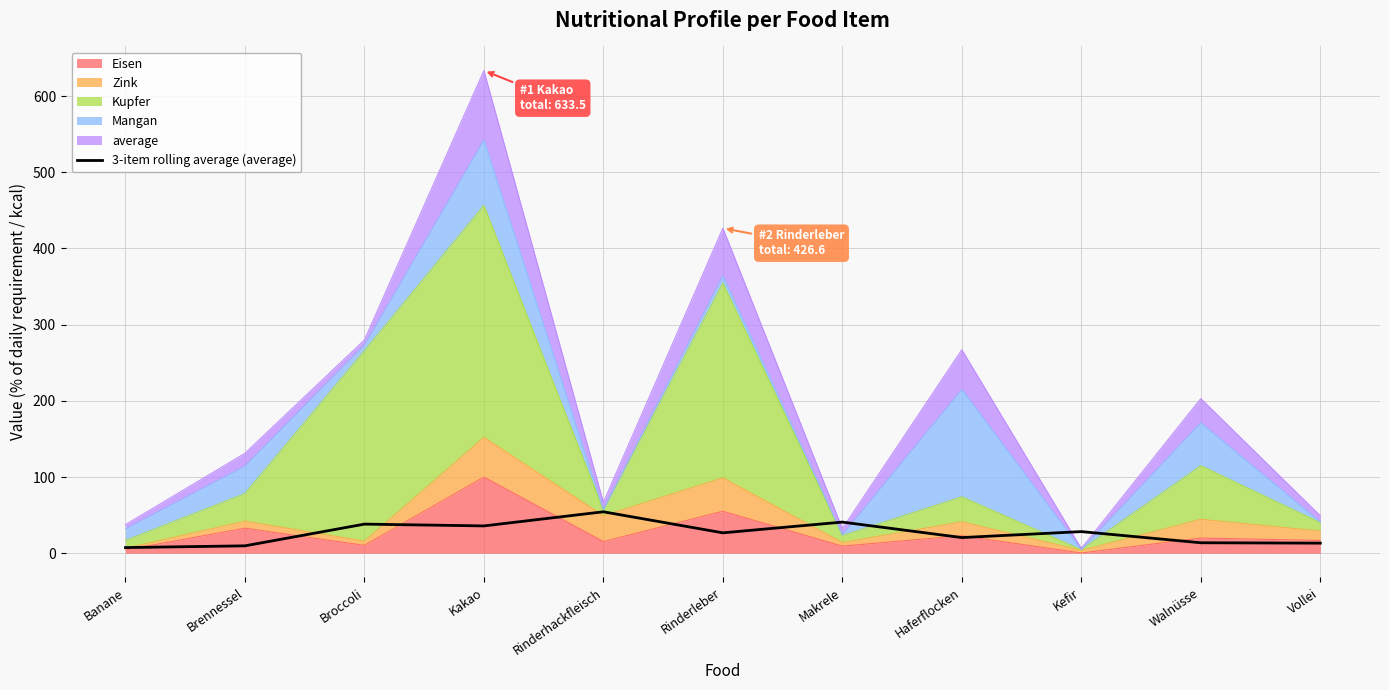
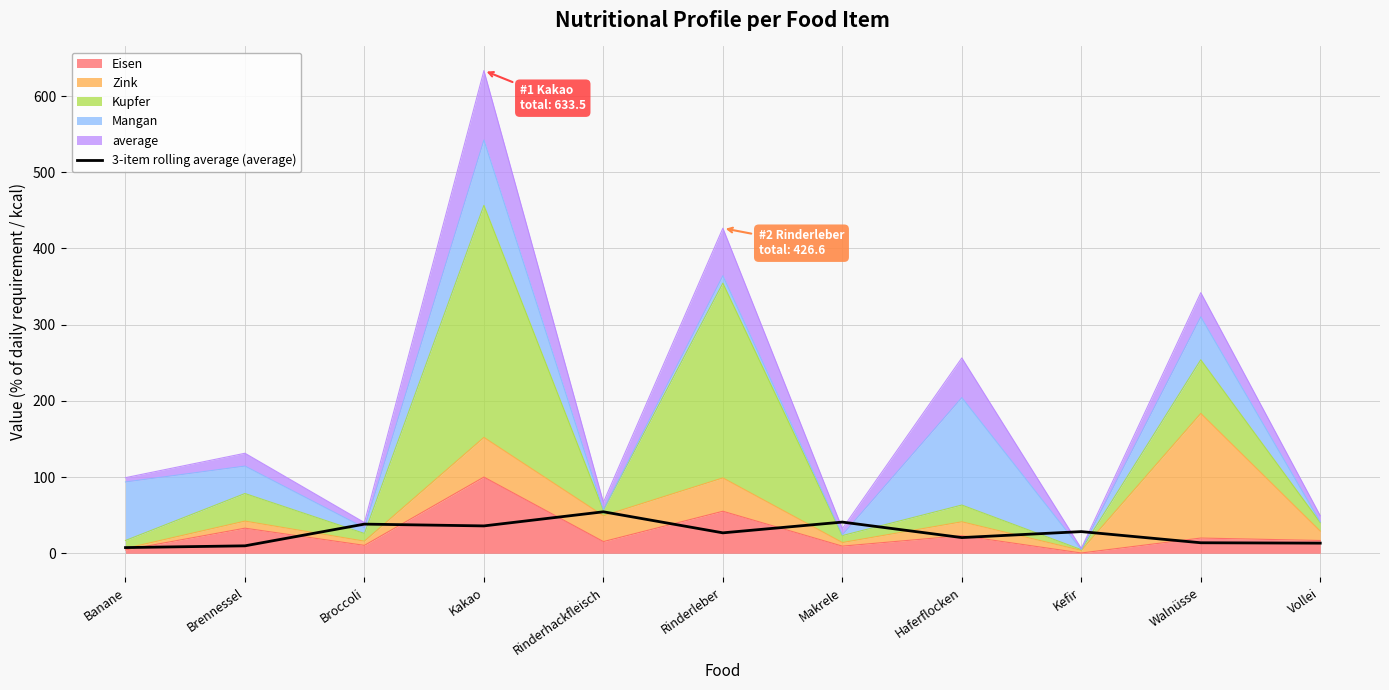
  {
    "Eisen": {
      "Brennessel": 30,
      "Broccoli": 10,
      "Kakao": 100,
      "Rinderhackfleisch": 20,
      "Rinderleber": 60,
      "Makrele": 10,
      "Kefir": 0,
      "Walnüsse": 20,
      "Vollei": 20
    },
    "Zink": {
      "Brennessel": 10,
      "Broccoli": 10,
      "Kakao": 50,
      "Rinderhackfleisch": 30,
      "Rinderleber": 40,
      "Makrele": 0,
      "Haferflocken": 20,
-     "Walnüsse": 20,
+     "Walnüsse": 160,
      "Vollei": 10
    },
    "Kupfer": {
      "Banane": 10,
      "Brennessel": 40,
-     "Broccoli": 250,
+     "Broccoli": 10,
      "Kakao": 300,
      "Rinderleber": 260,
-     "Haferflocken": 30,
+     "Haferflocken": 20,
      "Walnüsse": 70
    },
    "Mangan": {
-     "Banane": 20,
+     "Banane": 80,
      "Brennessel": 40,
      "Broccoli": 10,
      "Kakao": 90,
      "Rinderleber": 10,
      "Haferflocken": 140,
      "Walnüsse": 60
    },
    "average": {
      "Banane": 10,
      "Brennessel": 20,
      "Rinderhackfleisch": 10,
      "Makrele": 10,
      "Haferflocken": 50,
      "Walnüsse": 30,
      "Vollei": 10
    },
    "3-item rolling average (average)": {
      "Brennessel": 10,
      "Kakao": 40,
      "Rinderleber": 30,
      "Makrele": 40,
      "Kefir": 30,
      "Walnüsse": 10,
      "Vollei": 10
    }
  }
